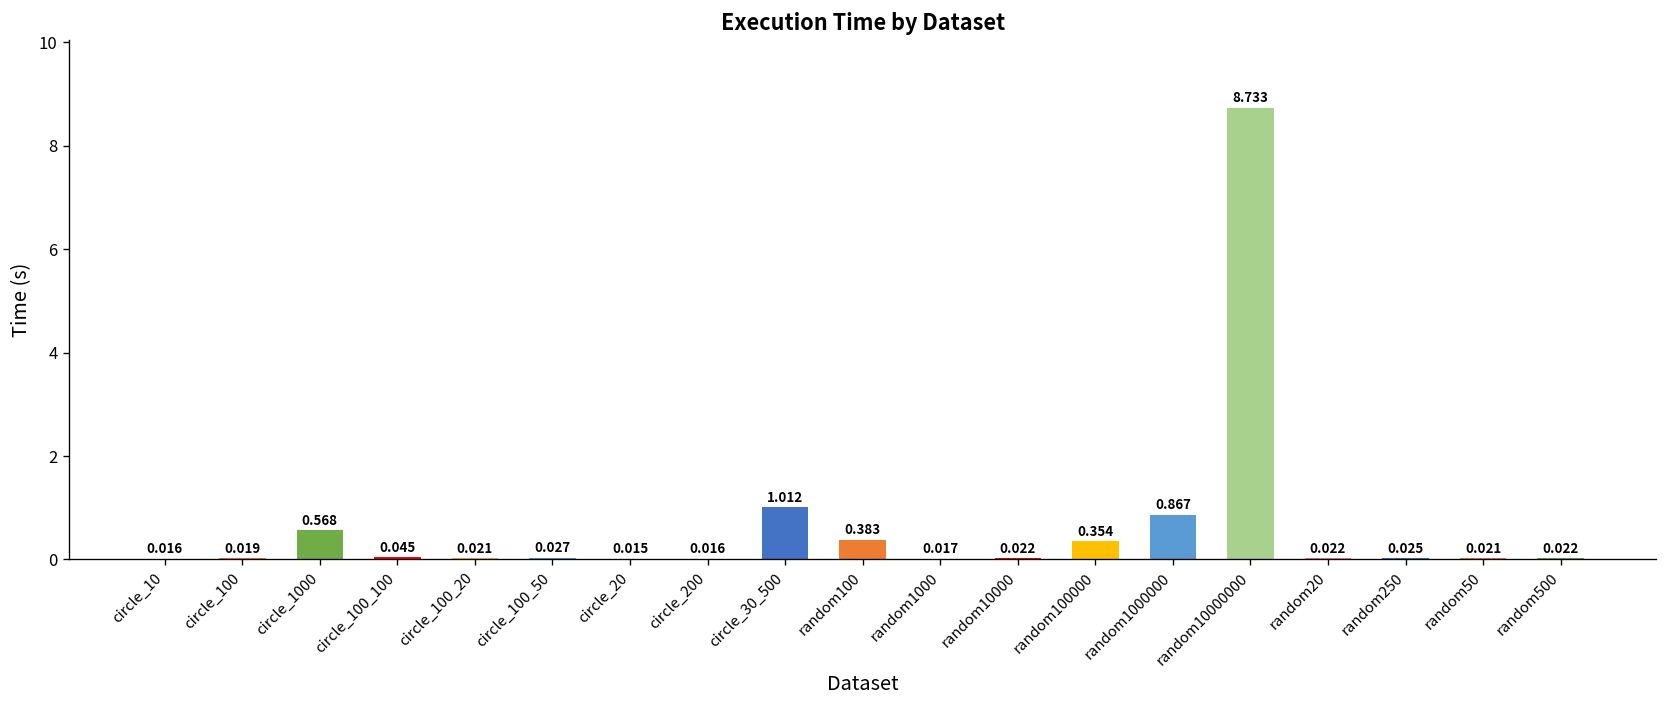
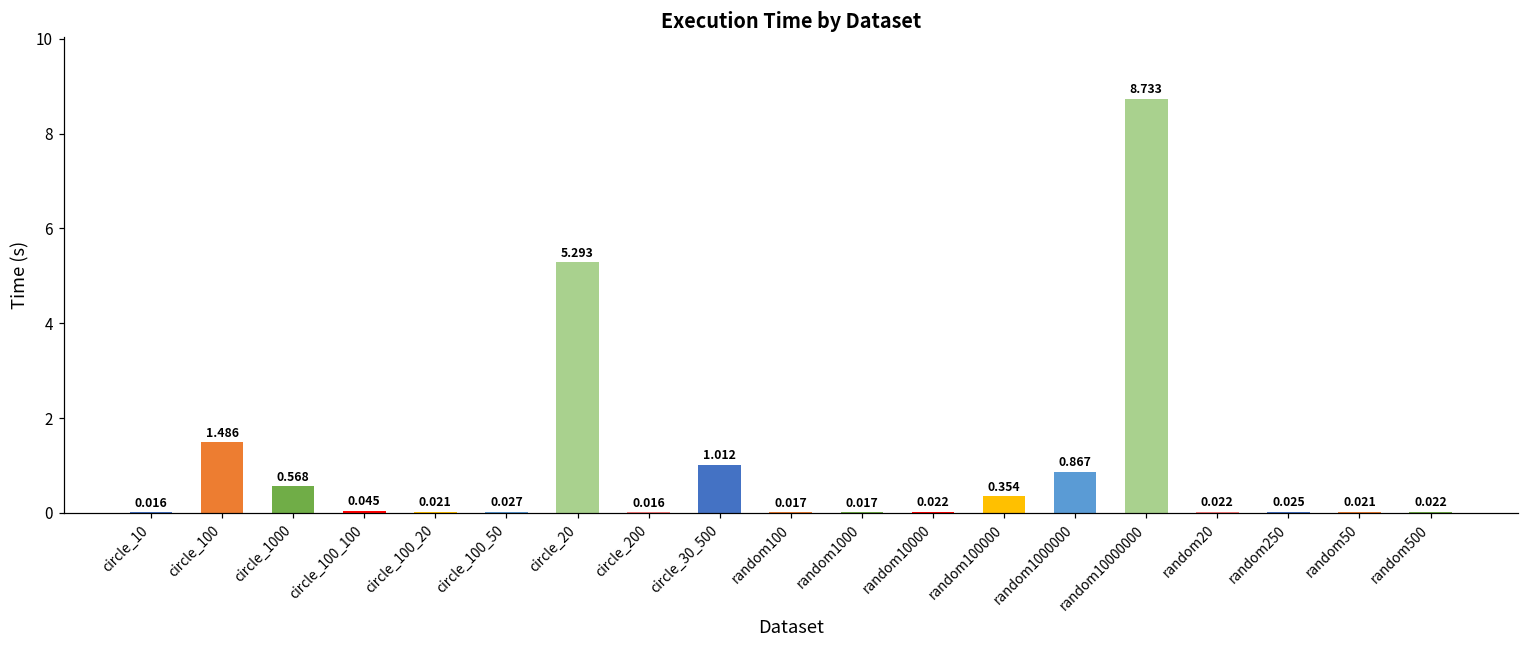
  {
    "circle_10": 0.016,
-   "circle_100": 0.019,
+   "circle_100": 1.486,
    "circle_1000": 0.568,
    "circle_100_100": 0.045,
    "circle_100_20": 0.021,
    "circle_100_50": 0.027,
-   "circle_20": 0.015,
+   "circle_20": 5.293,
    "circle_200": 0.016,
    "circle_30_500": 1.012,
-   "random100": 0.383,
+   "random100": 0.017,
    "random1000": 0.017,
    "random10000": 0.022,
    "random100000": 0.354,
    "random1000000": 0.867,
    "random10000000": 8.733,
    "random20": 0.022,
    "random250": 0.025,
    "random50": 0.021,
    "random500": 0.022
  }
